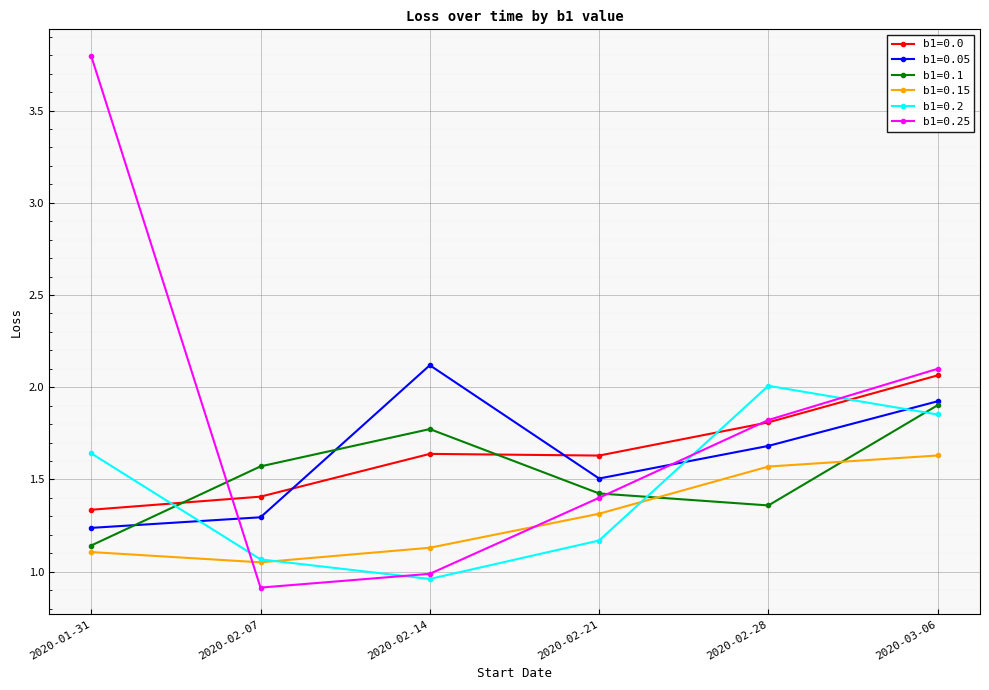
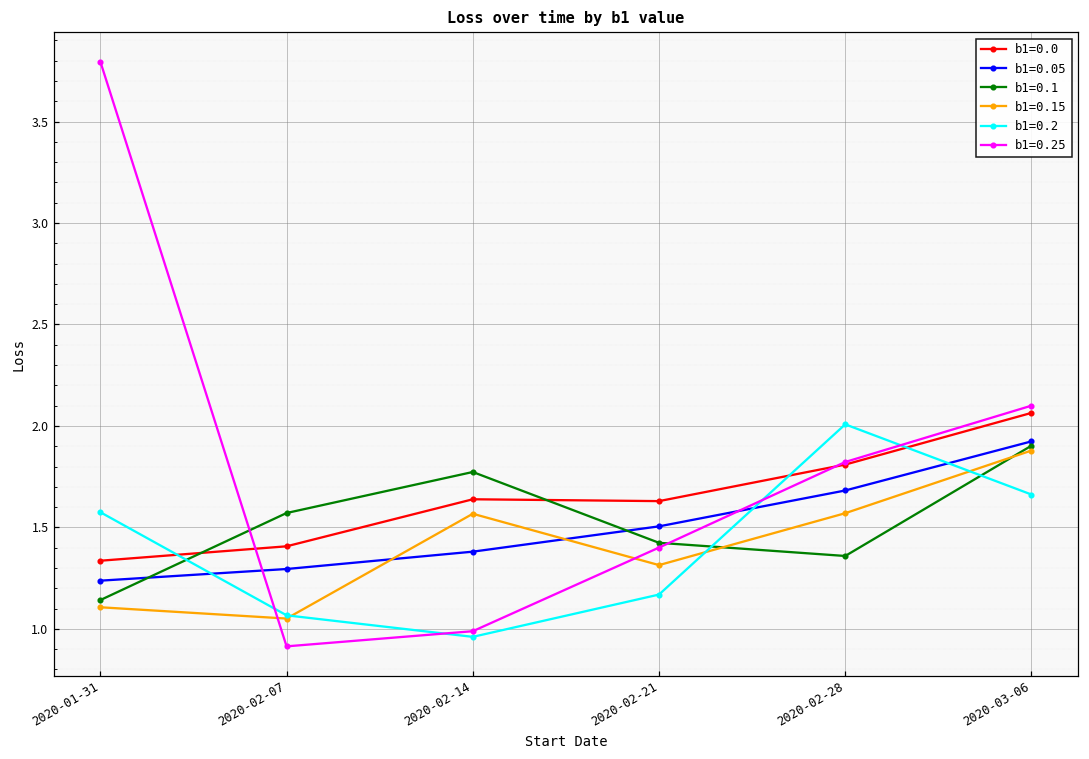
  {
    "b1=0.0": {
      "2020-01-31": 1.34,
      "2020-02-07": 1.41,
      "2020-02-14": 1.64,
      "2020-02-21": 1.63,
      "2020-03-06": 2.06
    },
    "b1=0.05": {
      "2020-01-31": 1.24,
      "2020-02-07": 1.30,
-     "2020-02-14": 2.12,
+     "2020-02-14": 1.38,
      "2020-02-21": 1.51,
      "2020-02-28": 1.68,
      "2020-03-06": 1.92
    },
    "b1=0.1": {
      "2020-01-31": 1.14,
      "2020-02-07": 1.57,
      "2020-02-14": 1.77,
      "2020-02-21": 1.42,
      "2020-02-28": 1.36,
      "2020-03-06": 1.90
    },
    "b1=0.15": {
      "2020-01-31": 1.11,
      "2020-02-07": 1.05,
-     "2020-02-14": 1.13,
+     "2020-02-14": 1.57,
      "2020-02-21": 1.31,
      "2020-02-28": 1.57,
-     "2020-03-06": 1.63
+     "2020-03-06": 1.88
    },
    "b1=0.2": {
-     "2020-01-31": 1.64,
+     "2020-01-31": 1.58,
      "2020-02-07": 1.07,
      "2020-02-14": 0.96,
      "2020-02-21": 1.17,
      "2020-02-28": 2.01,
-     "2020-03-06": 1.85
+     "2020-03-06": 1.66
    },
    "b1=0.25": {
      "2020-01-31": 3.80,
      "2020-02-07": 0.91,
      "2020-02-14": 0.99,
      "2020-02-21": 1.40,
      "2020-03-06": 2.10
    }
  }
